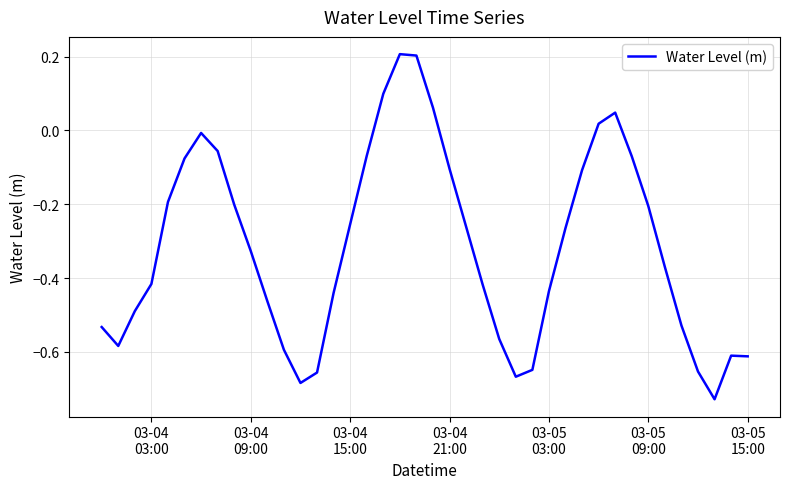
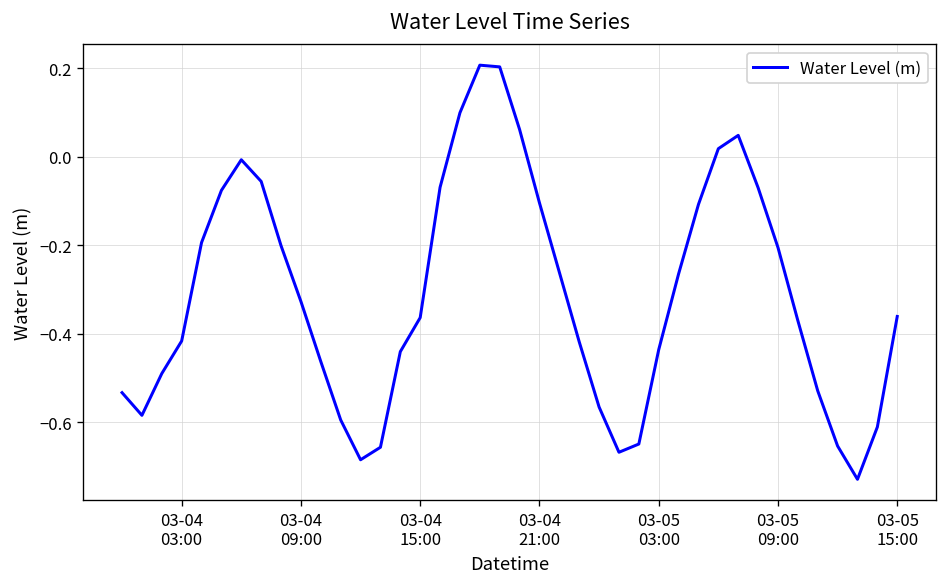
  {
    "03-04 03:00": -0.42,
    "03-04 09:00": -0.33,
-   "03-04 15:00": -0.25,
+   "03-04 15:00": -0.36,
    "03-04 21:00": -0.10,
    "03-05 03:00": -0.44,
    "03-05 09:00": -0.21,
-   "03-05 15:00": -0.61
+   "03-05 15:00": -0.36
  }
